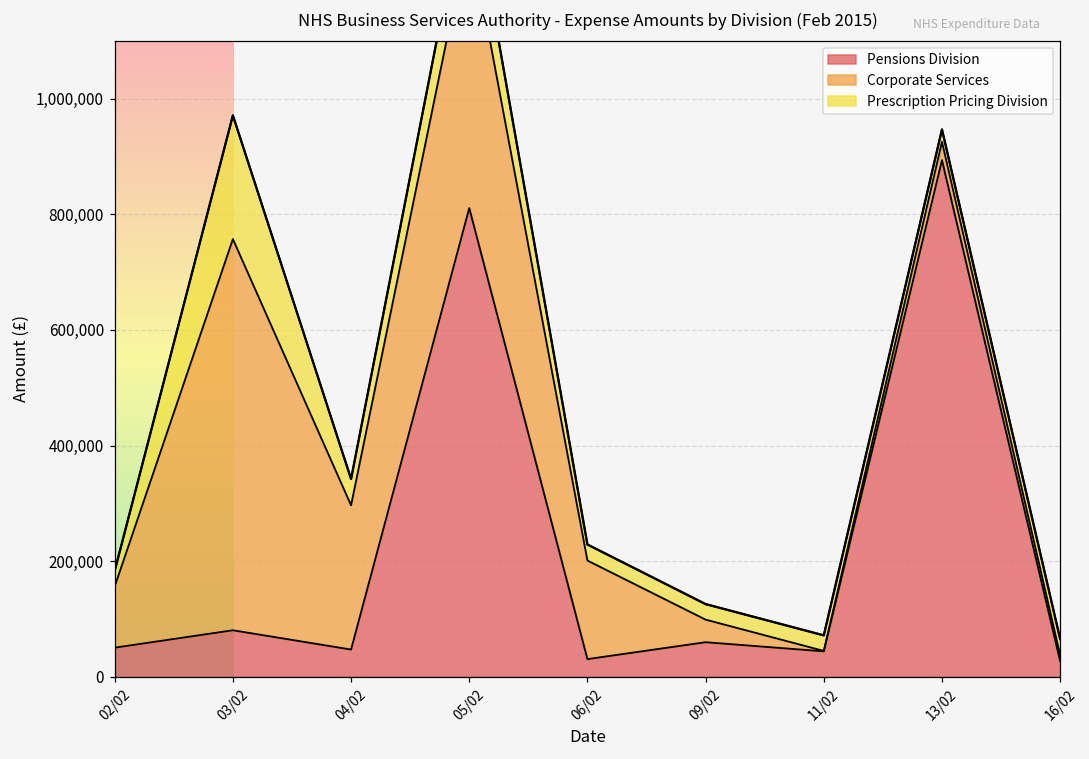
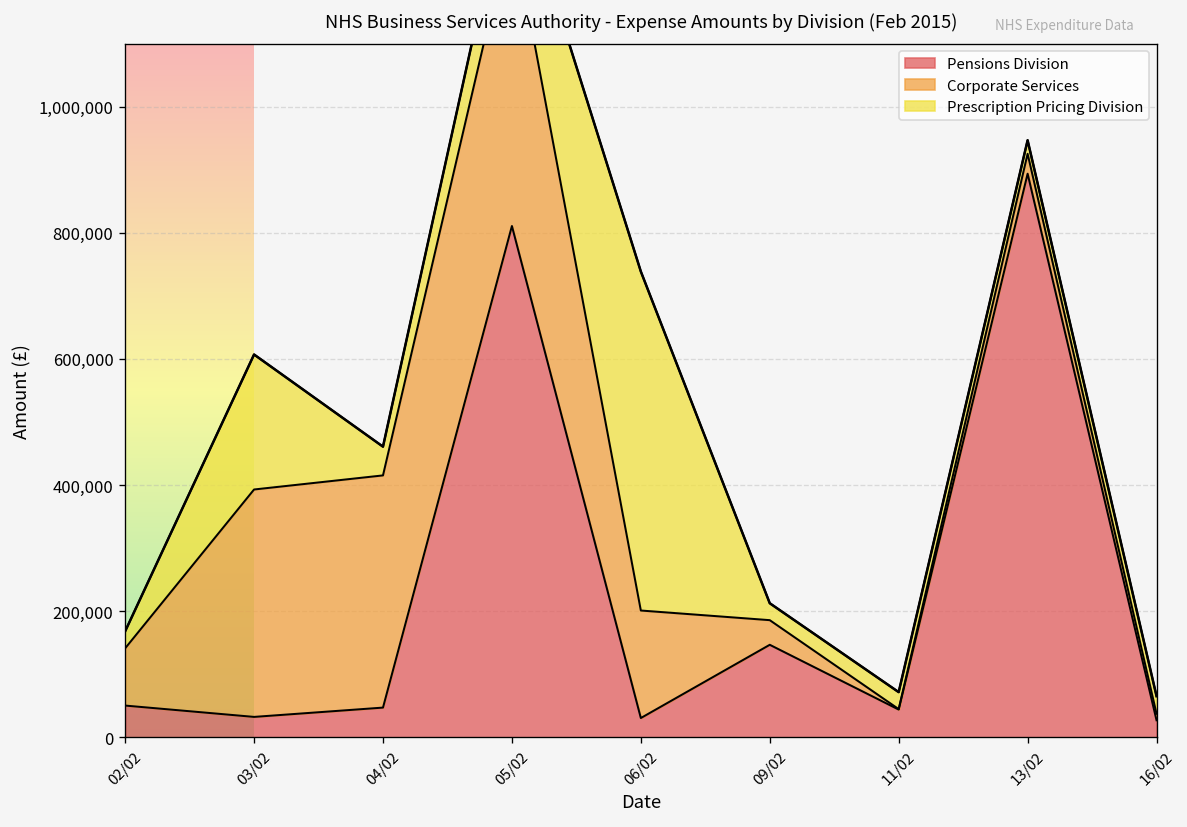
  {
    "Pensions Division": {
      "02/02": "50,000",
-     "03/02": "80,000",
+     "03/02": "30,000",
      "04/02": "50,000",
      "05/02": "810,000",
      "06/02": "30,000",
-     "09/02": "60,000",
+     "09/02": "150,000",
      "13/02": "890,000",
      "16/02": "30,000"
    },
    "Corporate Services": {
-     "02/02": "110,000",
-     "03/02": "680,000",
-     "04/02": "250,000",
+     "02/02": "90,000",
+     "03/02": "360,000",
+     "04/02": "370,000",
      "06/02": "170,000",
      "09/02": "40,000",
      "13/02": "30,000",
      "16/02": "10,000"
    },
    "Prescription Pricing Division": {
      "02/02": "30,000",
      "03/02": "210,000",
      "04/02": "50,000",
-     "06/02": "30,000",
+     "06/02": "540,000",
      "09/02": "30,000",
      "11/02": "30,000",
      "13/02": "20,000",
      "16/02": "30,000"
    }
  }
